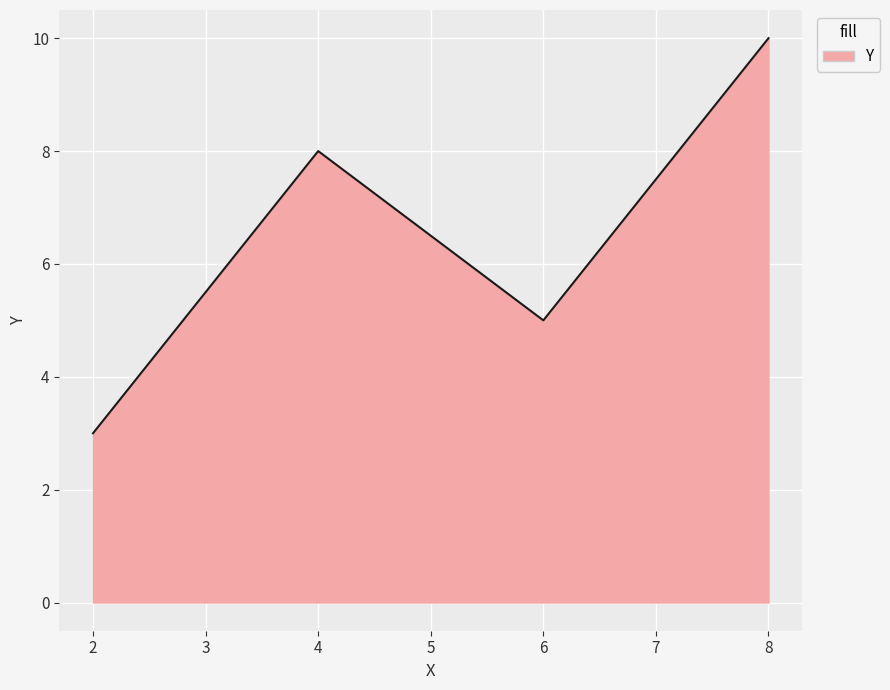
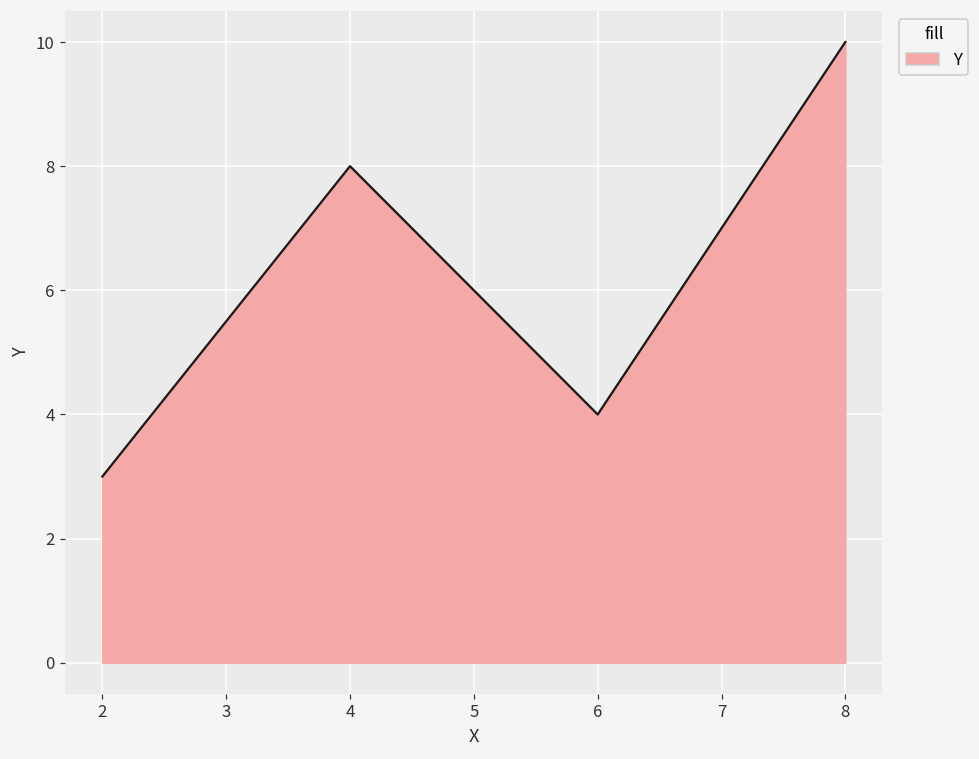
  {
    "2": 3,
    "4": 8,
-   "6": 5,
+   "6": 4,
    "8": 10
  }
